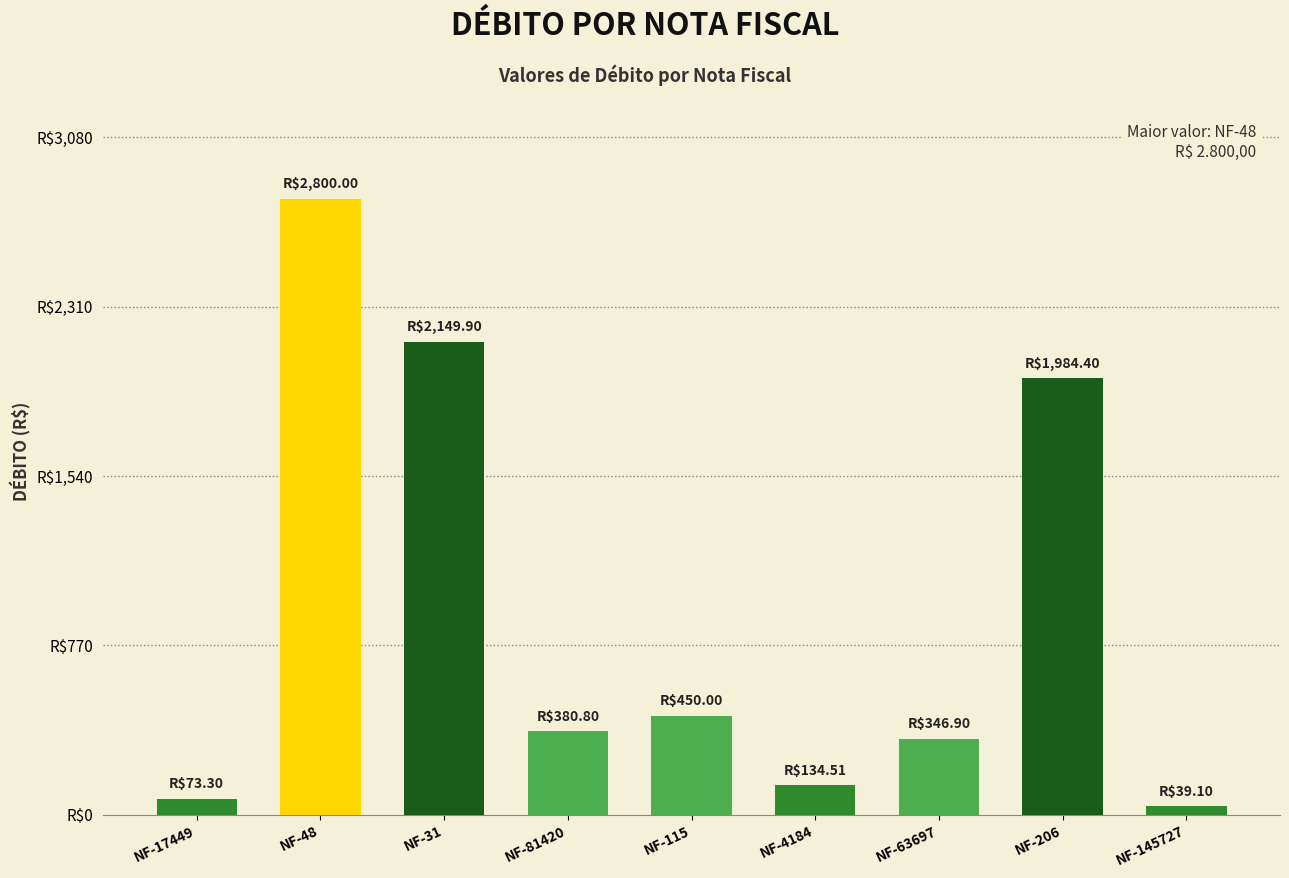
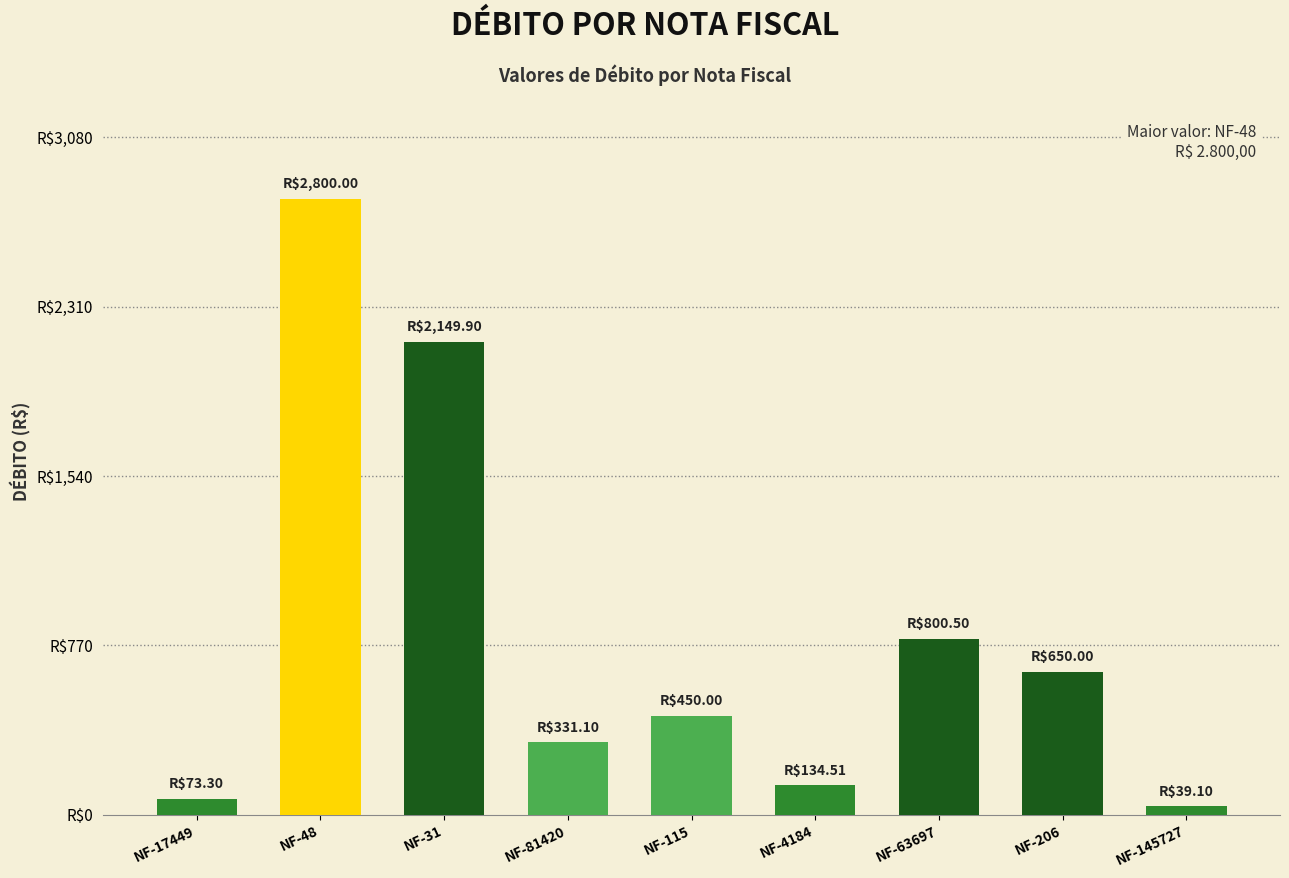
  {
    "NF-17449": "$73.30",
    "NF-48": "$2,800.00",
    "NF-31": "$2,149.90",
-   "NF-81420": "$380.80",
+   "NF-81420": "$331.10",
    "NF-115": "$450.00",
    "NF-4184": "$134.51",
-   "NF-63697": "$346.90",
-   "NF-206": "$1,984.40",
+   "NF-63697": "$800.50",
+   "NF-206": "$650.00",
    "NF-145727": "$39.10"
  }
